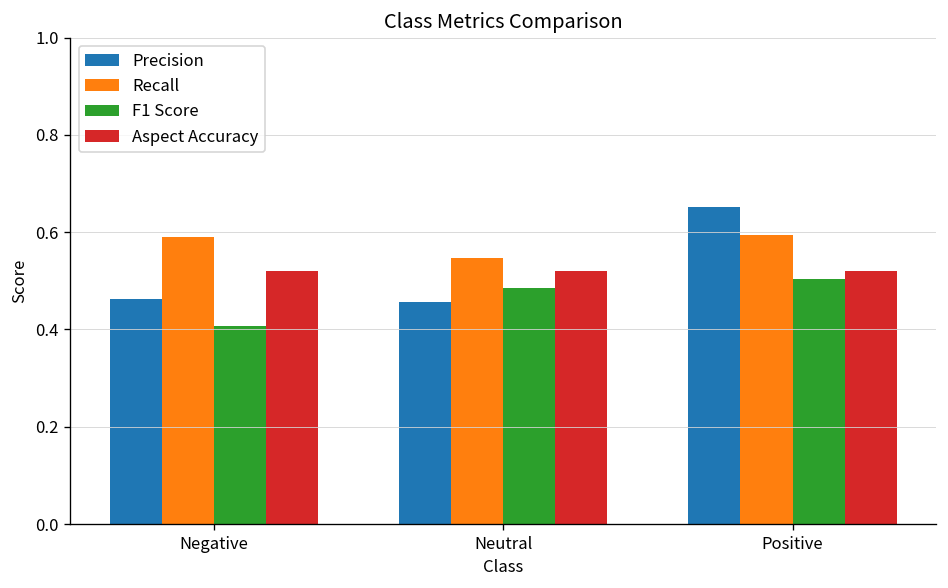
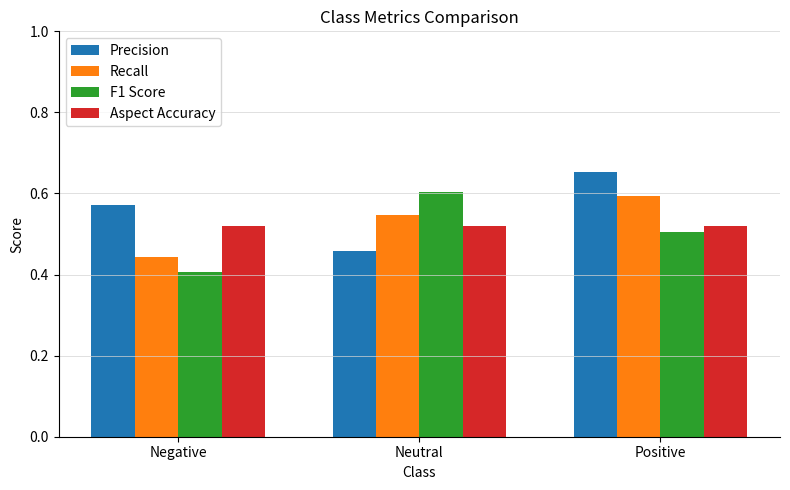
  {
    "Precision": {
-     "Negative": 0.46,
+     "Negative": 0.57,
      "Neutral": 0.46,
      "Positive": 0.65
    },
    "Recall": {
-     "Negative": 0.59,
+     "Negative": 0.44,
      "Neutral": 0.55,
      "Positive": 0.59
    },
    "F1 Score": {
      "Negative": 0.41,
-     "Neutral": 0.49,
+     "Neutral": 0.60,
      "Positive": 0.50
    },
    "Aspect Accuracy": {
      "Negative": 0.52,
      "Neutral": 0.52,
      "Positive": 0.52
    }
  }
